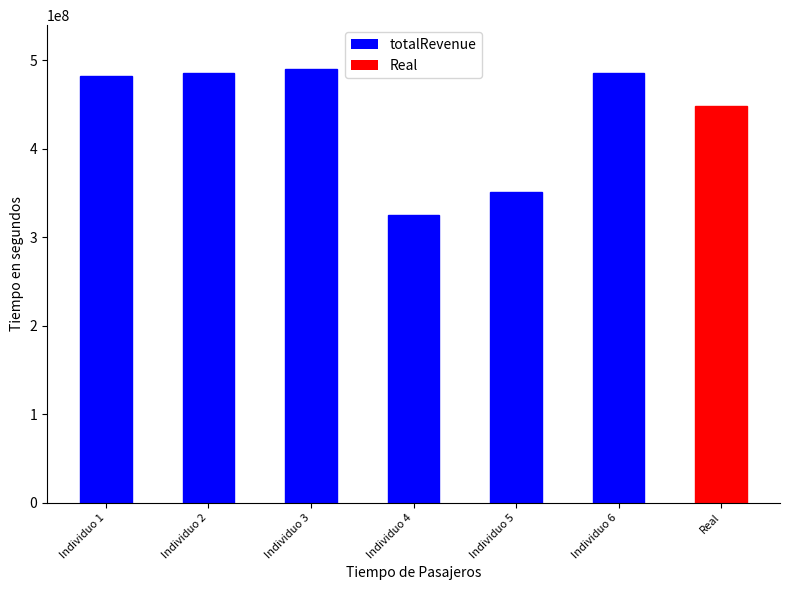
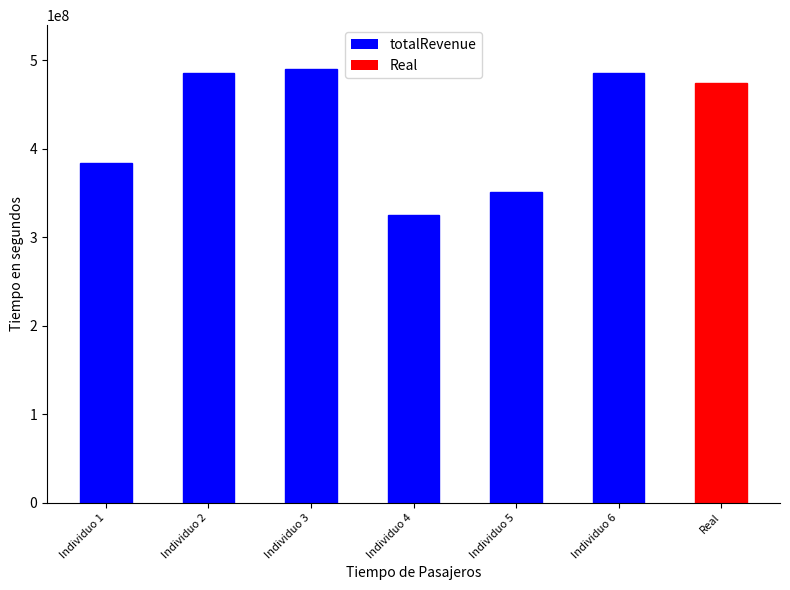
  {
-   "Individuo 1": 480000000,
+   "Individuo 1": 380000000,
    "Individuo 2": 490000000,
    "Individuo 3": 490000000,
    "Individuo 4": 330000000,
    "Individuo 5": 350000000,
    "Individuo 6": 490000000,
-   "Real": 450000000
+   "Real": 470000000
  }
